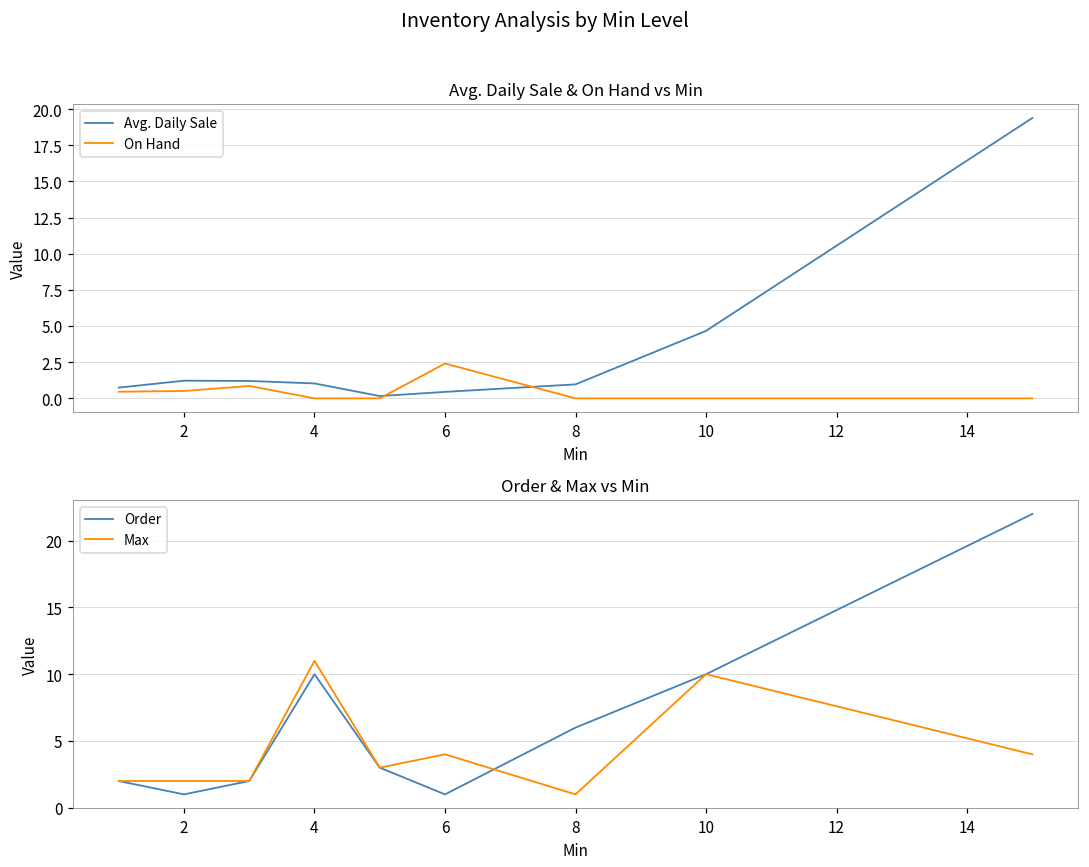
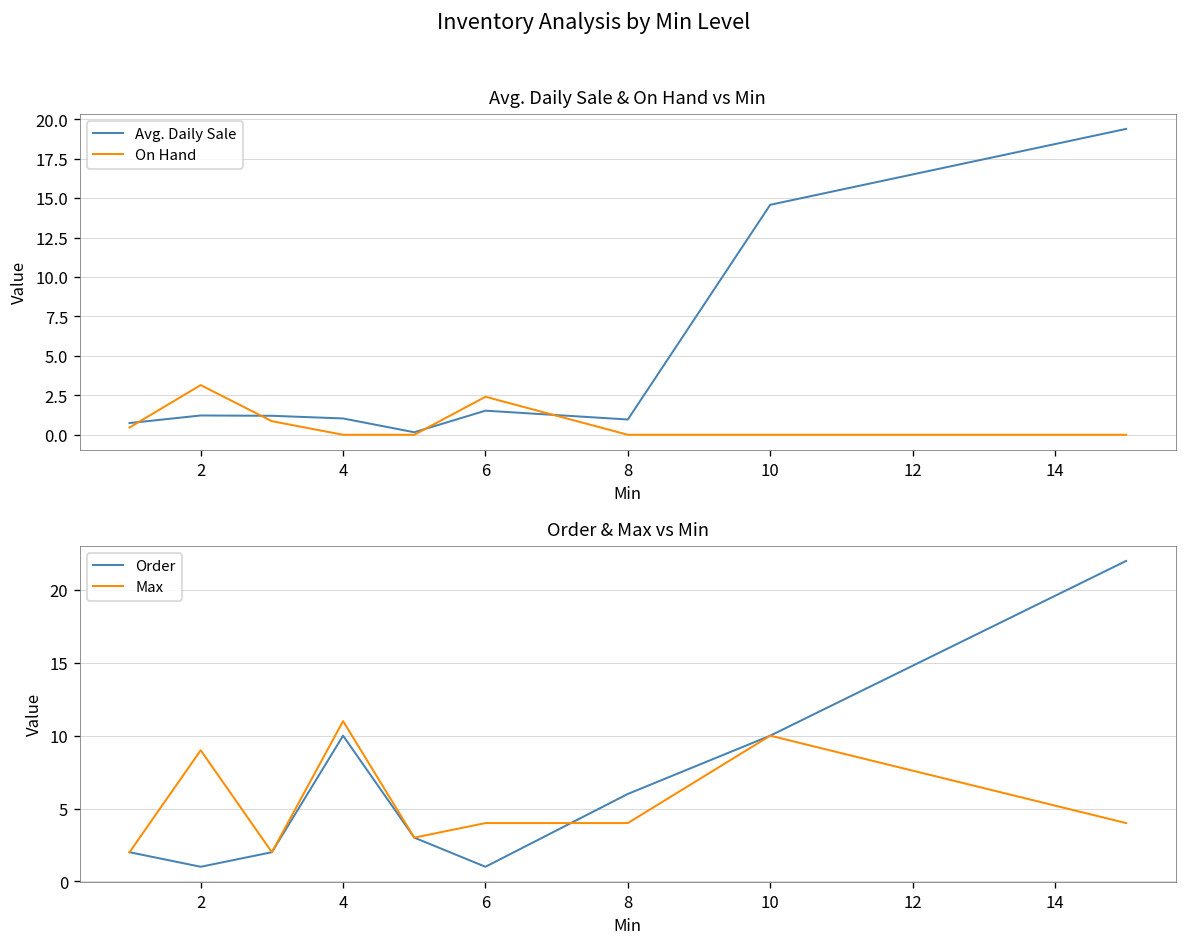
  {
    "Avg. Daily Sale & On Hand vs Min": {
      "Avg. Daily Sale": {
        "2": 1.2,
        "4": 1.0,
-       "6": 0.4,
+       "6": 1.5,
        "8": 1.0,
-       "10": 4.7
+       "10": 14.6
      },
      "On Hand": {
-       "2": 0.5,
+       "2": 3.2,
        "4": 0.0,
        "6": 2.4,
        "8": 0.0,
        "10": 0.0
      }
    },
    "Order & Max vs Min": {
      "Order": {
        "2": 1,
        "4": 10,
        "6": 1,
        "8": 6
      },
      "Max": {
-       "2": 2,
+       "2": 9,
        "4": 11,
        "6": 4,
-       "8": 1
+       "8": 4
      }
    }
  }
